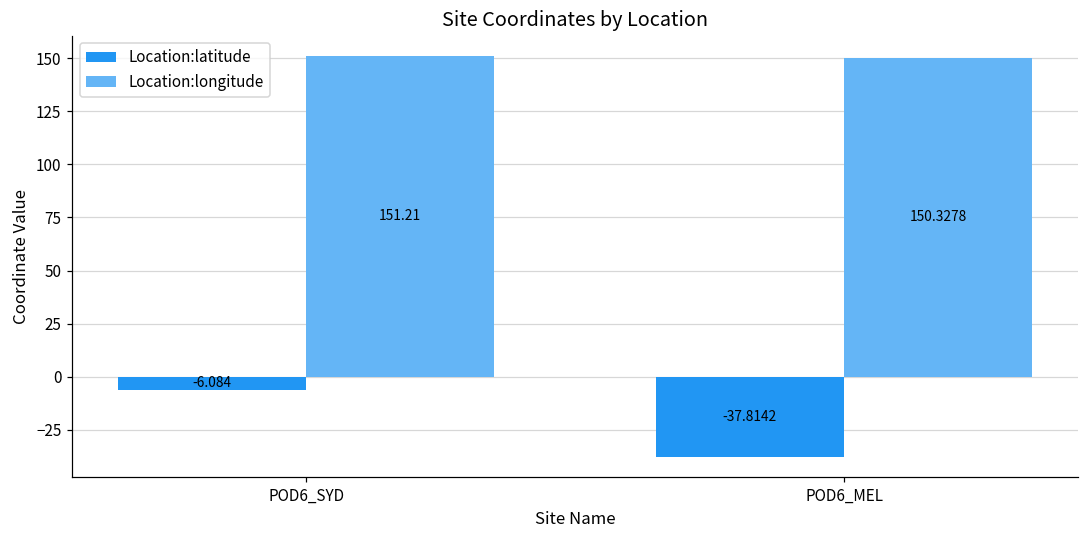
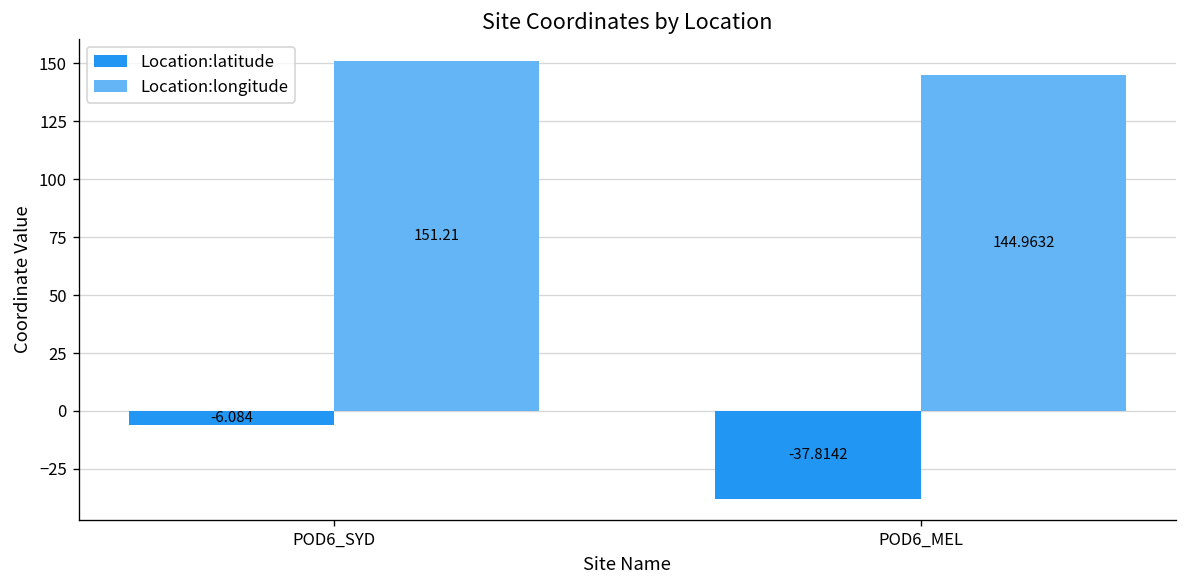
  {
    "Location:latitude": {
      "POD6_SYD": -6.084,
      "POD6_MEL": -37.8142
    },
    "Location:longitude": {
      "POD6_SYD": 151.21,
-     "POD6_MEL": 150.3278
+     "POD6_MEL": 144.9632
    }
  }
